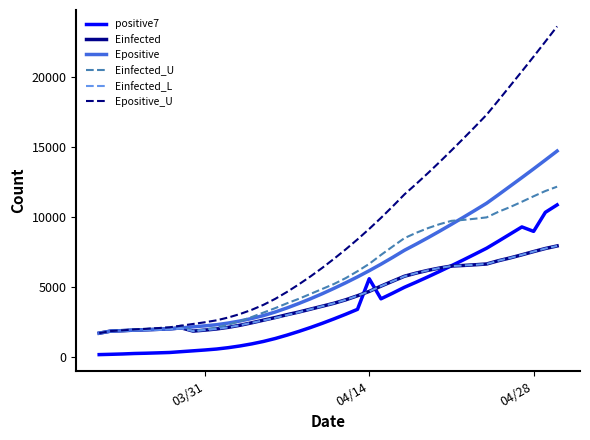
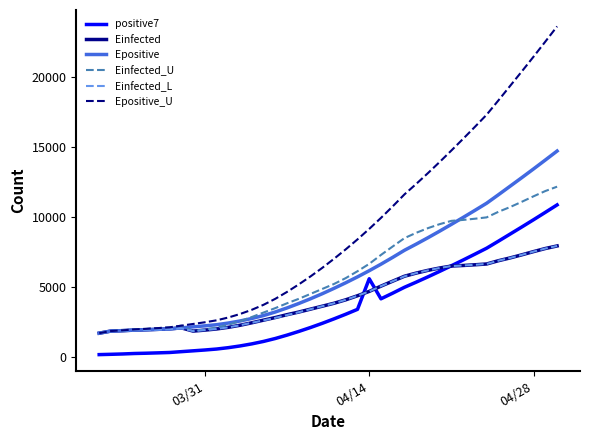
  {
    "positive7": {
      "03/31": 500,
      "04/14": 5600,
-     "04/28": 9000
+     "04/28": 9800
    }
  }
